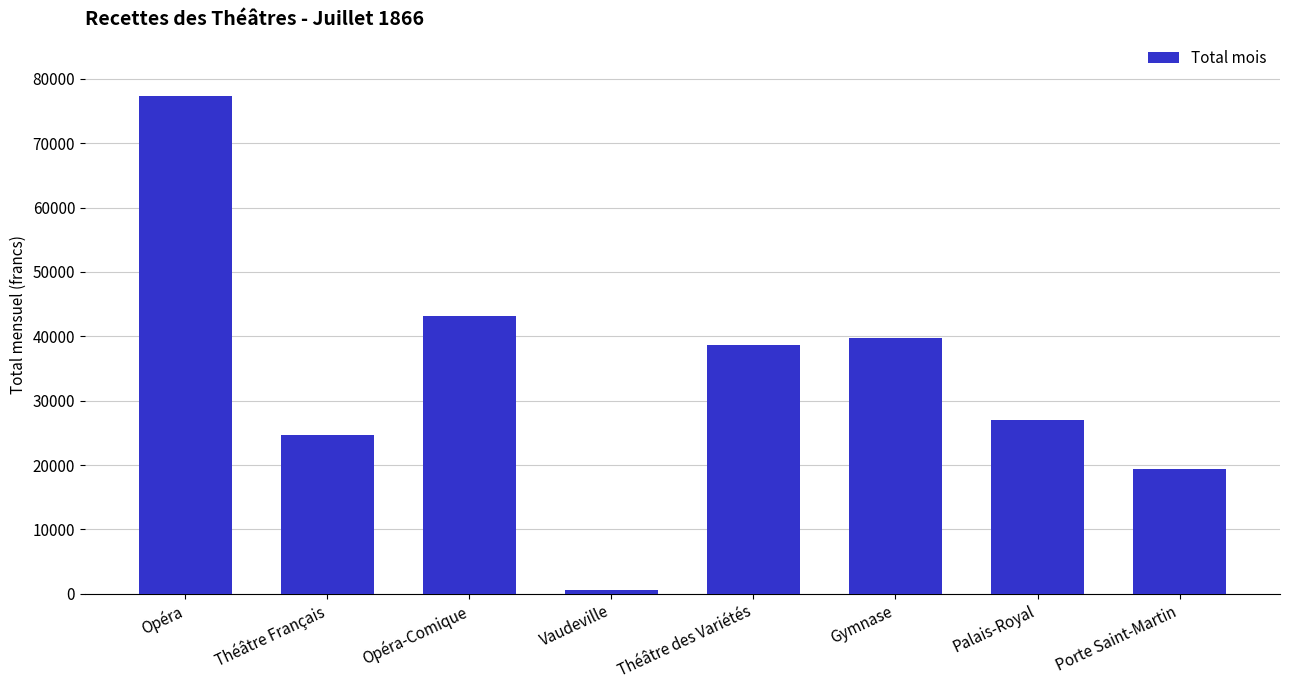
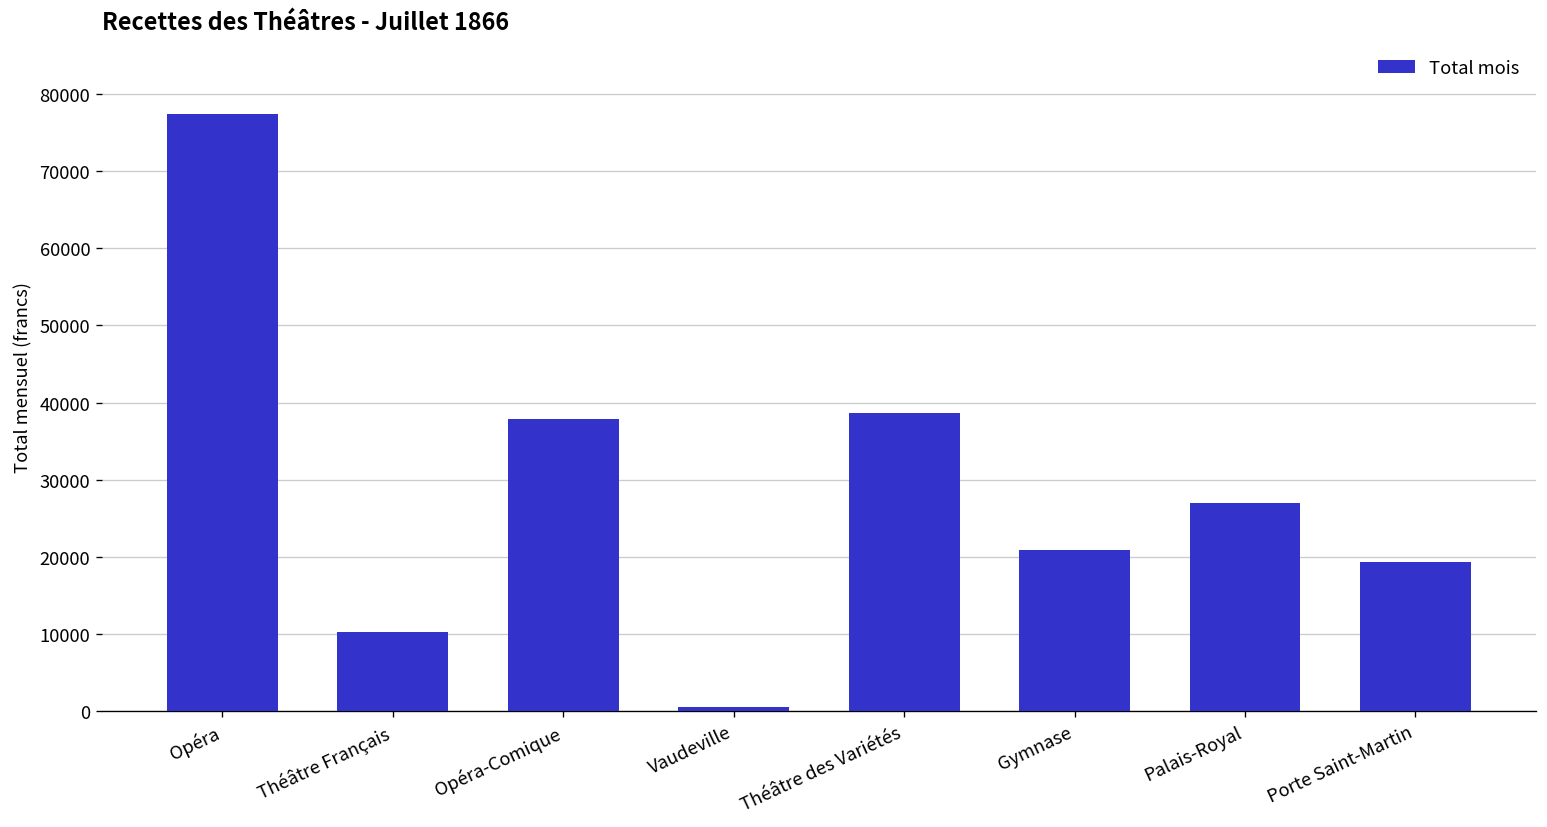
  {
    "Opéra": 77000,
-   "Théâtre Français": 25000,
-   "Opéra-Comique": 43000,
+   "Théâtre Français": 10000,
+   "Opéra-Comique": 38000,
    "Vaudeville": 1000,
    "Théâtre des Variétés": 39000,
-   "Gymnase": 40000,
+   "Gymnase": 21000,
    "Palais-Royal": 27000,
    "Porte Saint-Martin": 19000
  }
